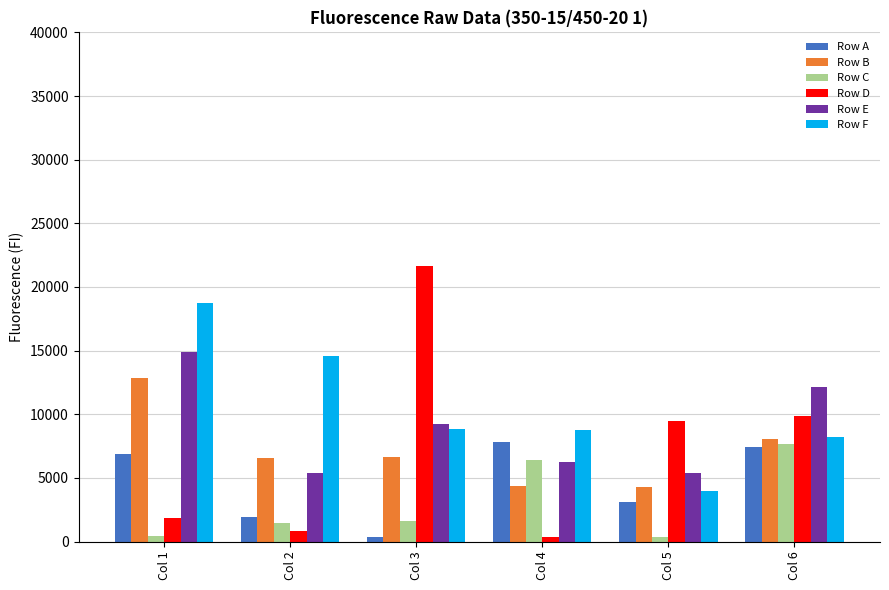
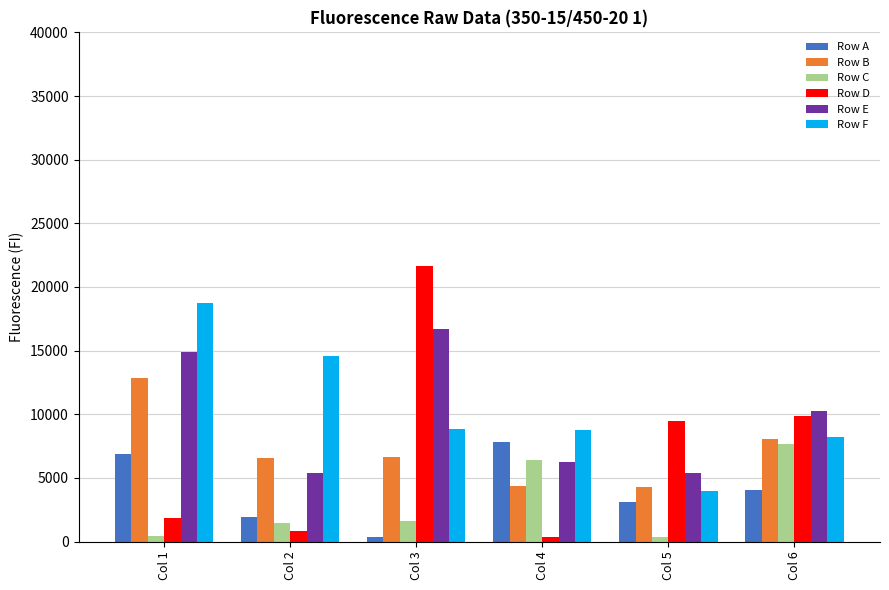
  {
    "Row A": {
      "Col 1": 6900,
      "Col 2": 1900,
      "Col 3": 400,
      "Col 4": 7800,
      "Col 5": 3100,
-     "Col 6": 7400
+     "Col 6": 4000
    },
    "Row B": {
      "Col 1": 12800,
      "Col 2": 6600,
      "Col 3": 6700,
      "Col 4": 4300,
      "Col 5": 4300,
      "Col 6": 8000
    },
    "Row C": {
      "Col 1": 400,
      "Col 2": 1500,
      "Col 3": 1600,
      "Col 4": 6400,
      "Col 5": 400,
      "Col 6": 7700
    },
    "Row D": {
      "Col 1": 1900,
      "Col 2": 800,
      "Col 3": 21700,
      "Col 4": 400,
      "Col 5": 9500,
      "Col 6": 9800
    },
    "Row E": {
      "Col 1": 14900,
      "Col 2": 5400,
-     "Col 3": 9200,
+     "Col 3": 16700,
      "Col 4": 6200,
      "Col 5": 5400,
-     "Col 6": 12100
+     "Col 6": 10200
    },
    "Row F": {
      "Col 1": 18700,
      "Col 2": 14600,
      "Col 3": 8800,
      "Col 4": 8800,
      "Col 5": 4000,
      "Col 6": 8200
    }
  }
